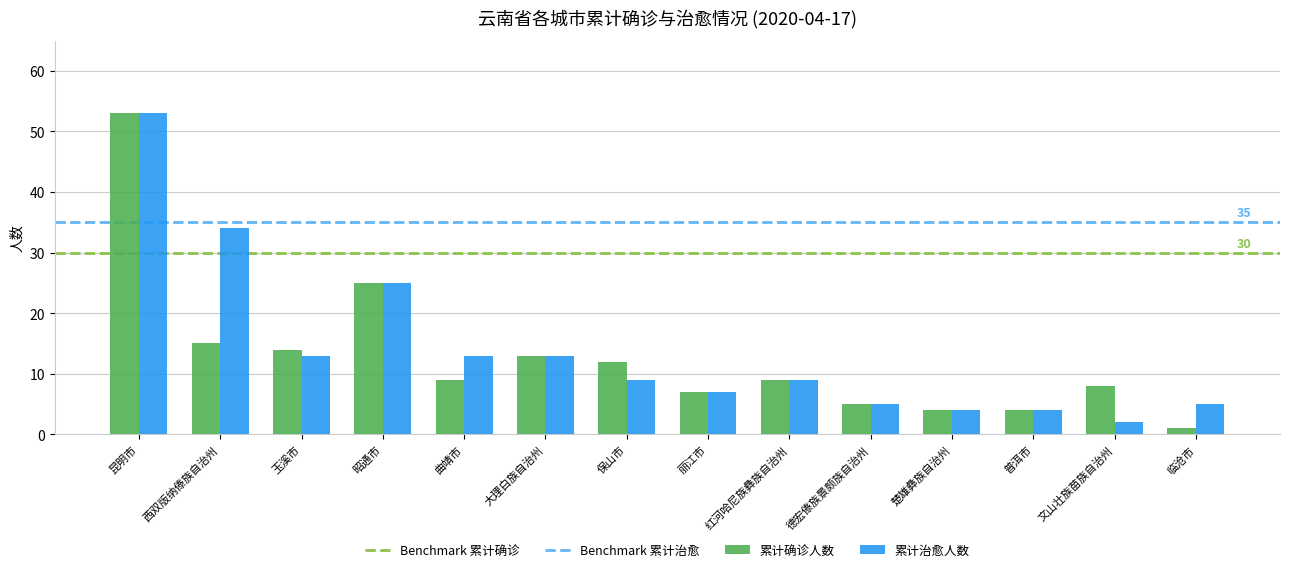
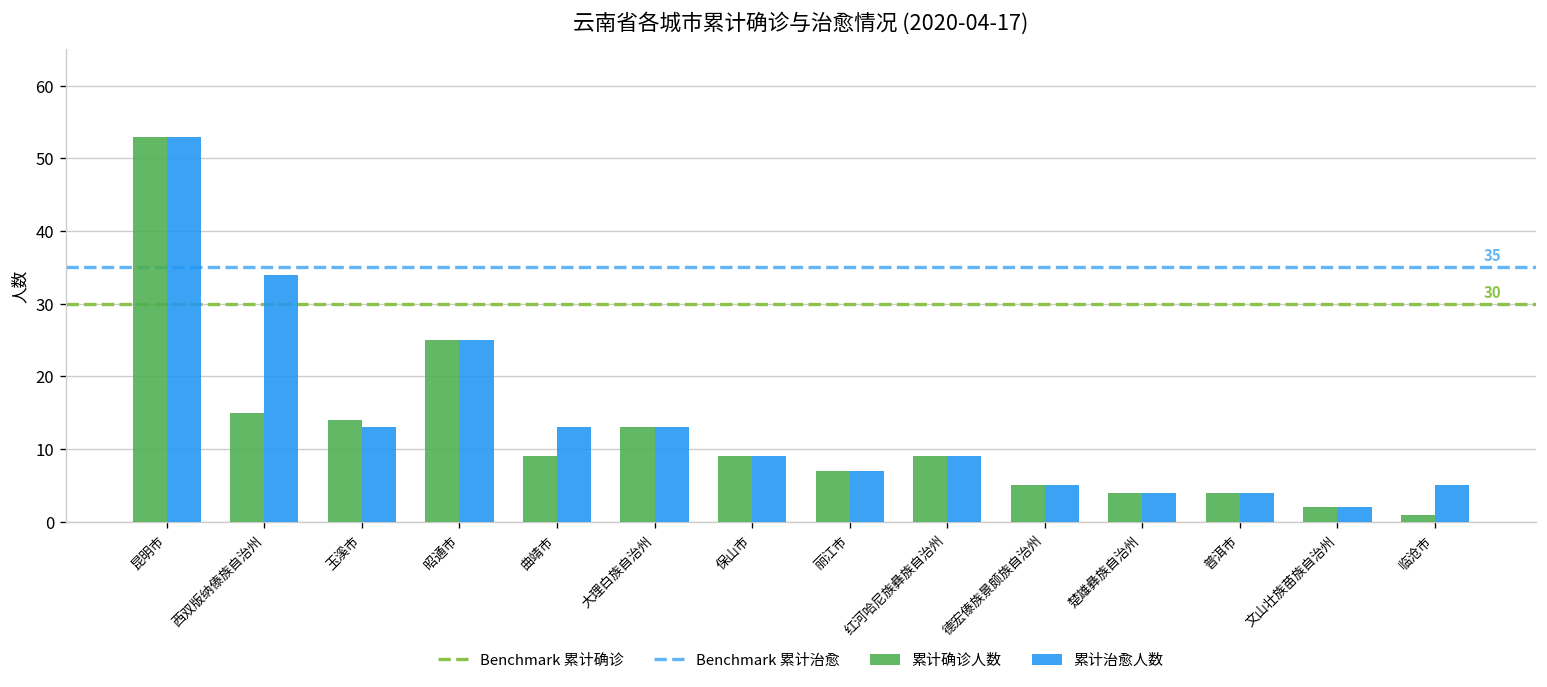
  {
    "累计确诊人数": {
      "昆明市": 53,
      "西双版纳傣族自治州": 15,
      "玉溪市": 14,
      "昭通市": 25,
      "曲靖市": 9,
      "大理白族自治州": 13,
-     "保山市": 12,
+     "保山市": 9,
      "丽江市": 7,
      "红河哈尼族彝族自治州": 9,
      "德宏傣族景颇族自治州": 5,
      "楚雄彝族自治州": 4,
      "普洱市": 4,
-     "文山壮族苗族自治州": 8,
+     "文山壮族苗族自治州": 2,
      "临沧市": 1
    },
    "累计治愈人数": {
      "昆明市": 53,
      "西双版纳傣族自治州": 34,
      "玉溪市": 13,
      "昭通市": 25,
      "曲靖市": 13,
      "大理白族自治州": 13,
      "保山市": 9,
      "丽江市": 7,
      "红河哈尼族彝族自治州": 9,
      "德宏傣族景颇族自治州": 5,
      "楚雄彝族自治州": 4,
      "普洱市": 4,
      "文山壮族苗族自治州": 2,
      "临沧市": 5
    }
  }
